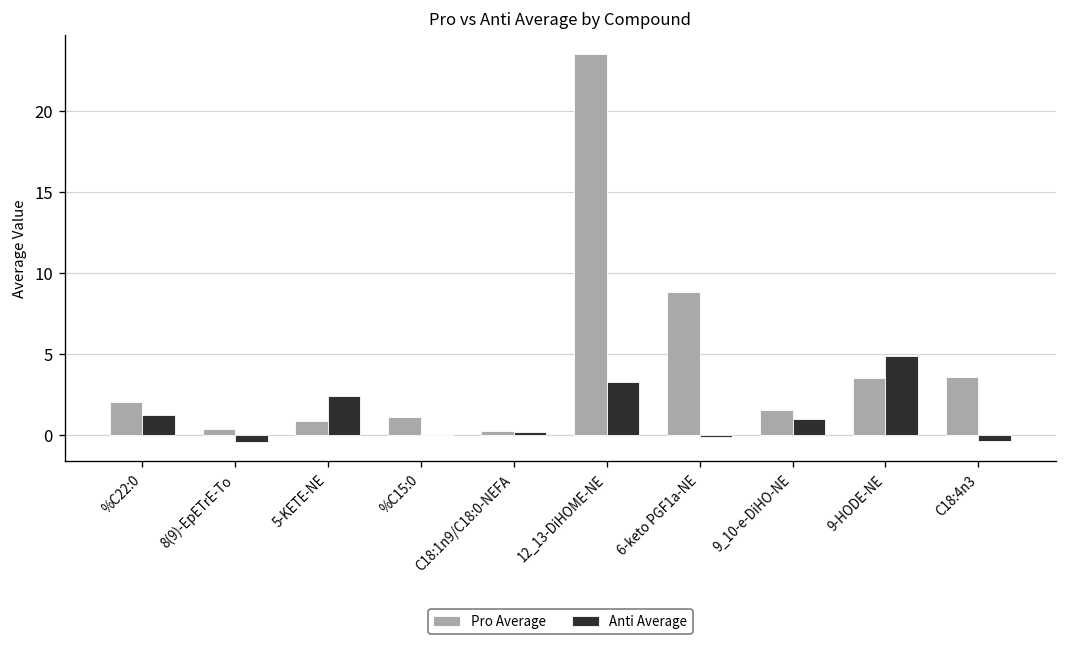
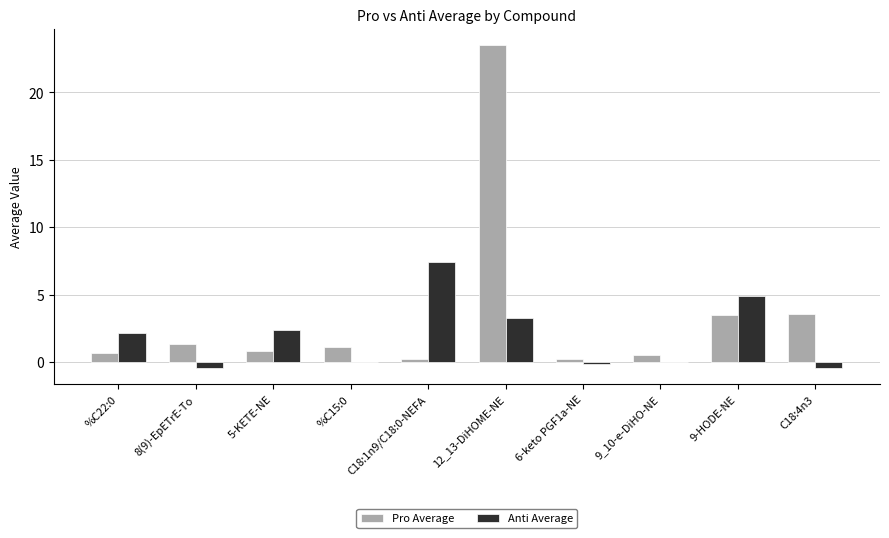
  {
    "Pro Average": {
-     "%C22:0": 2.0,
-     "8(9)-EpETrE-To": 0.3,
+     "%C22:0": 0.7,
+     "8(9)-EpETrE-To": 1.3,
      "5-KETE-NE": 0.8,
      "%C15:0": 1.1,
      "C18:1n9/C18:0-NEFA": 0.2,
      "12_13-DiHOME-NE": 23.5,
-     "6-keto PGF1a-NE": 8.8,
-     "9_10-e-DiHO-NE": 1.5,
+     "6-keto PGF1a-NE": 0.3,
+     "9_10-e-DiHO-NE": 0.5,
      "9-HODE-NE": 3.5,
      "C18:4n3": 3.6
    },
    "Anti Average": {
-     "%C22:0": 1.2,
+     "%C22:0": 2.2,
      "8(9)-EpETrE-To": -0.4,
      "5-KETE-NE": 2.4,
-     "C18:1n9/C18:0-NEFA": 0.2,
+     "C18:1n9/C18:0-NEFA": 7.4,
      "12_13-DiHOME-NE": 3.3,
-     "9_10-e-DiHO-NE": 1.0,
+     "9_10-e-DiHO-NE": 0.0,
      "9-HODE-NE": 4.9,
      "C18:4n3": -0.4
    }
  }
